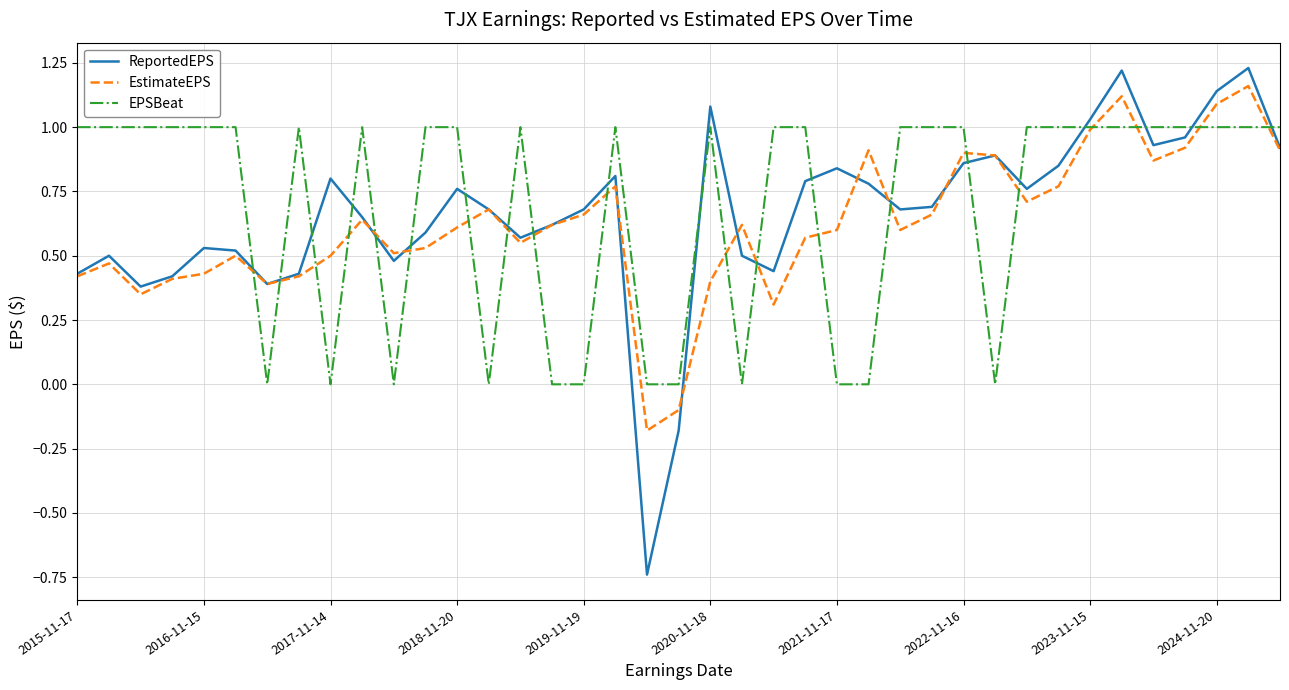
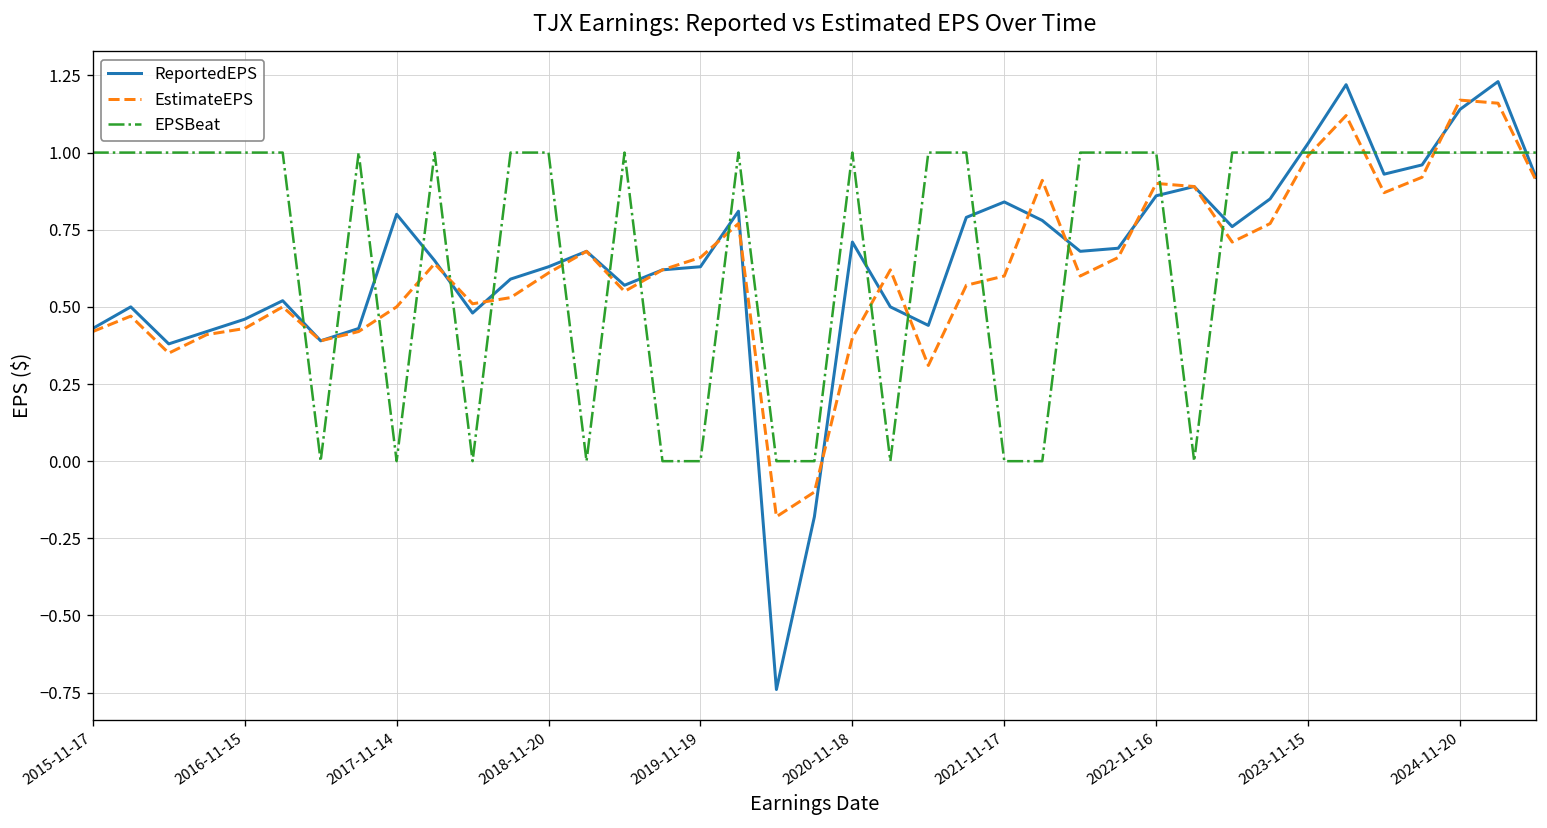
  {
    "ReportedEPS": {
      "2015-11-17": 0.43,
-     "2016-11-15": 0.53,
+     "2016-11-15": 0.46,
      "2017-11-14": 0.80,
-     "2018-11-20": 0.76,
-     "2019-11-19": 0.68,
-     "2020-11-18": 1.08,
+     "2018-11-20": 0.63,
+     "2019-11-19": 0.63,
+     "2020-11-18": 0.71,
      "2021-11-17": 0.84,
      "2022-11-16": 0.86,
      "2023-11-15": 1.03,
      "2024-11-20": 1.14
    },
    "EstimateEPS": {
      "2015-11-17": 0.42,
      "2016-11-15": 0.43,
      "2017-11-14": 0.50,
      "2018-11-20": 0.61,
      "2019-11-19": 0.66,
      "2020-11-18": 0.40,
      "2021-11-17": 0.60,
      "2022-11-16": 0.90,
      "2023-11-15": 0.99,
-     "2024-11-20": 1.09
+     "2024-11-20": 1.17
    },
    "EPSBeat": {
      "2015-11-17": 1.00,
      "2016-11-15": 1.00,
      "2017-11-14": 0.00,
      "2018-11-20": 1.00,
      "2019-11-19": 0.00,
      "2020-11-18": 1.00,
      "2021-11-17": 0.00,
      "2022-11-16": 1.00,
      "2023-11-15": 1.00,
      "2024-11-20": 1.00
    }
  }
